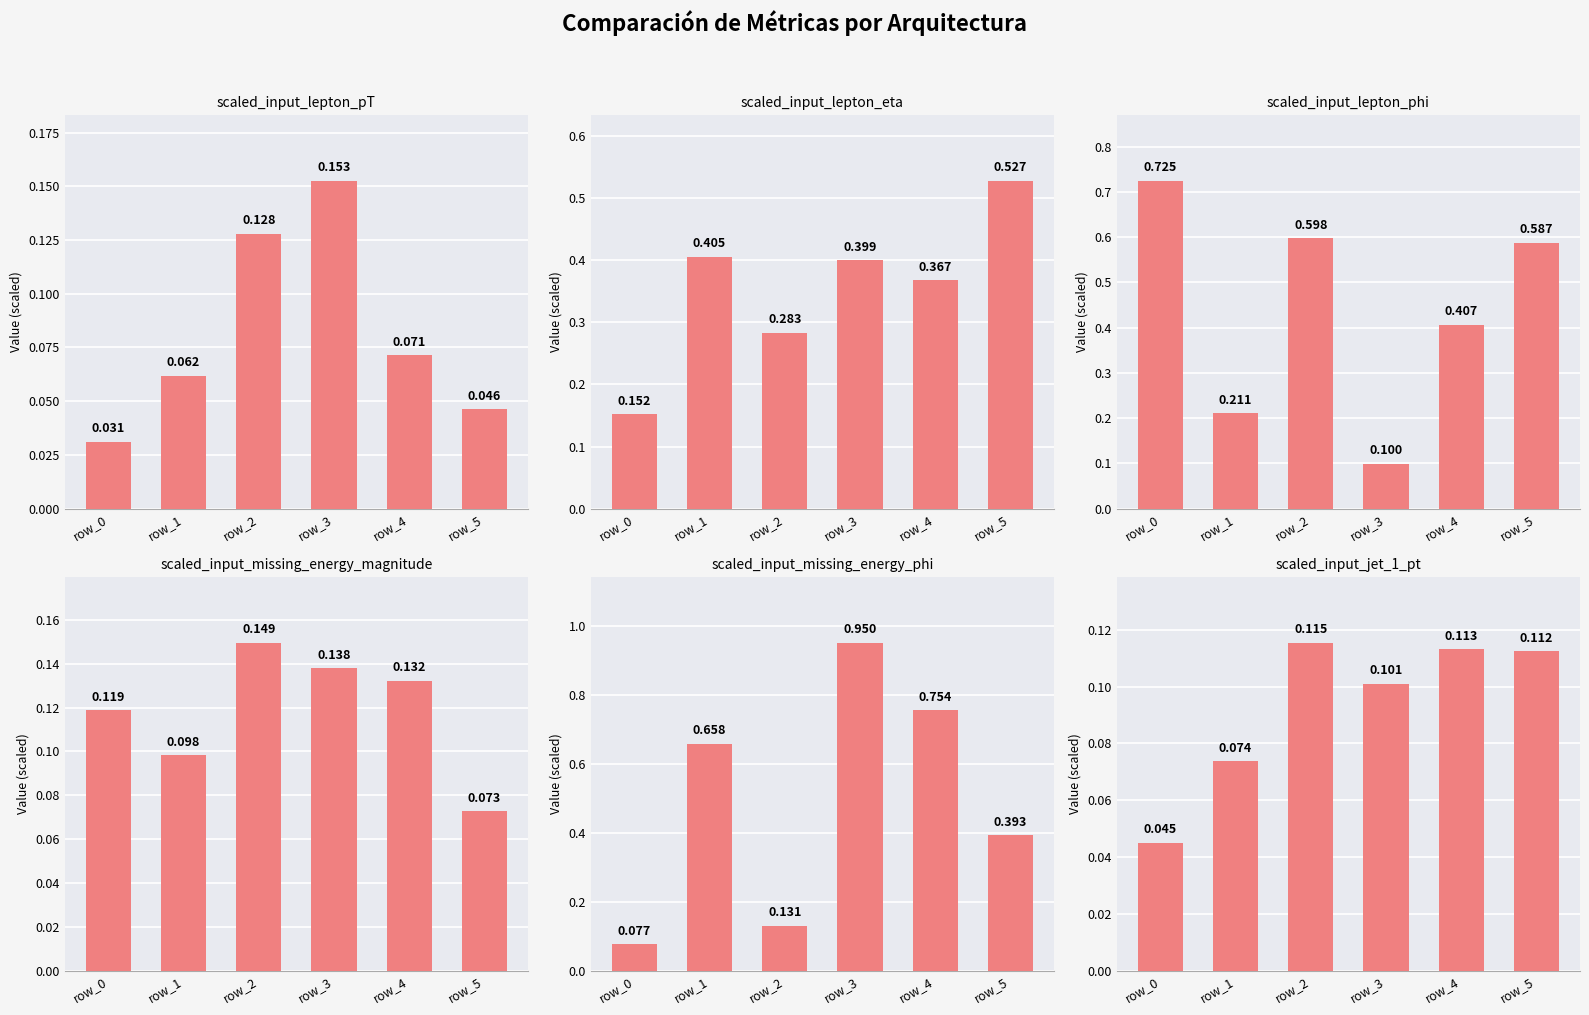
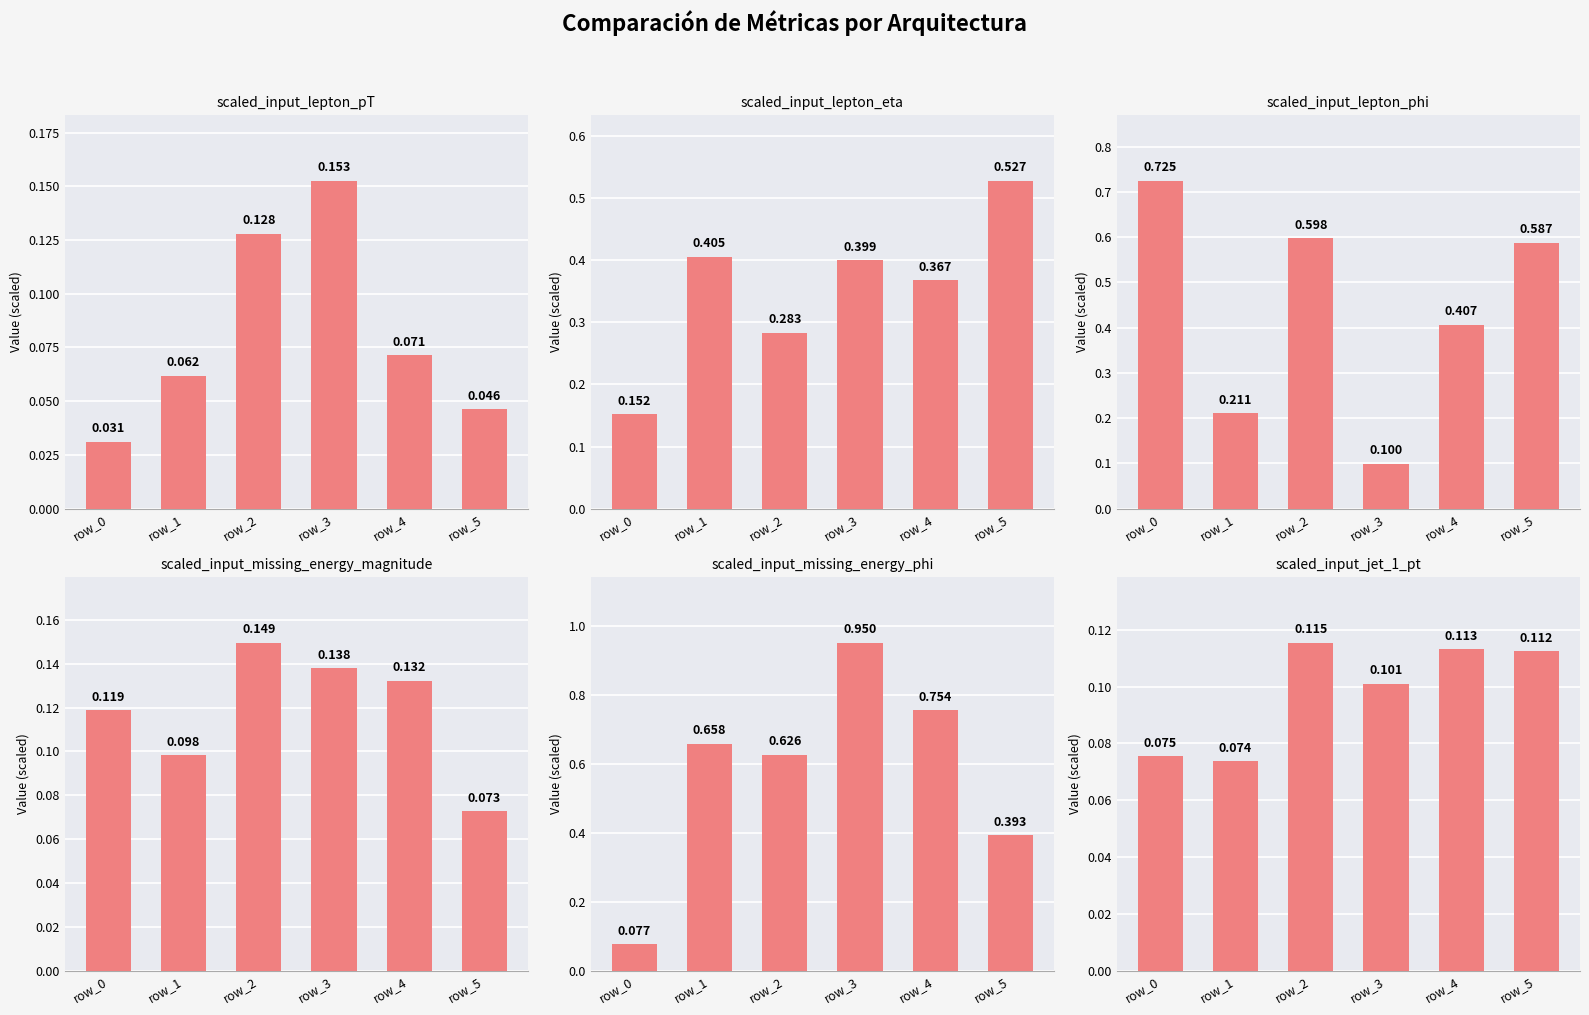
  {
    "scaled_input_lepton_pT": {
      "row_0": 0.031,
      "row_1": 0.062,
      "row_2": 0.128,
      "row_3": 0.153,
      "row_4": 0.071,
      "row_5": 0.046
    },
    "scaled_input_lepton_eta": {
      "row_0": 0.152,
      "row_1": 0.405,
      "row_2": 0.283,
      "row_3": 0.399,
      "row_4": 0.367,
      "row_5": 0.527
    },
    "scaled_input_lepton_phi": {
      "row_0": 0.725,
      "row_1": 0.211,
      "row_2": 0.598,
      "row_3": 0.100,
      "row_4": 0.407,
      "row_5": 0.587
    },
    "scaled_input_missing_energy_magnitude": {
      "row_0": 0.119,
      "row_1": 0.098,
      "row_2": 0.149,
      "row_3": 0.138,
      "row_4": 0.132,
      "row_5": 0.073
    },
    "scaled_input_missing_energy_phi": {
      "row_0": 0.077,
      "row_1": 0.658,
-     "row_2": 0.131,
+     "row_2": 0.626,
      "row_3": 0.950,
      "row_4": 0.754,
      "row_5": 0.393
    },
    "scaled_input_jet_1_pt": {
-     "row_0": 0.045,
+     "row_0": 0.075,
      "row_1": 0.074,
      "row_2": 0.115,
      "row_3": 0.101,
      "row_4": 0.113,
      "row_5": 0.112
    }
  }
